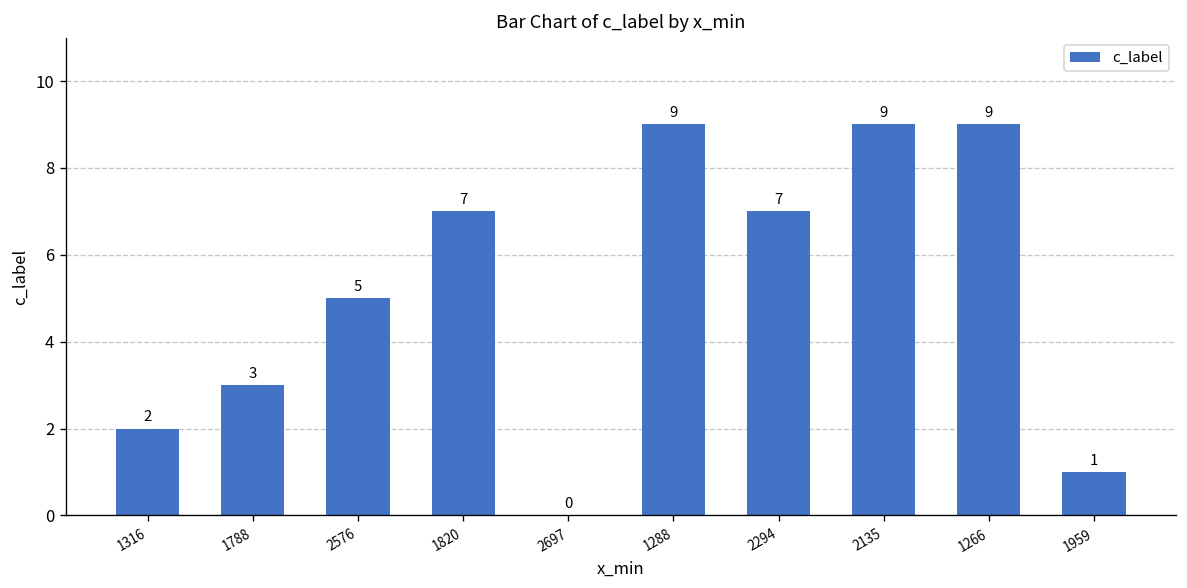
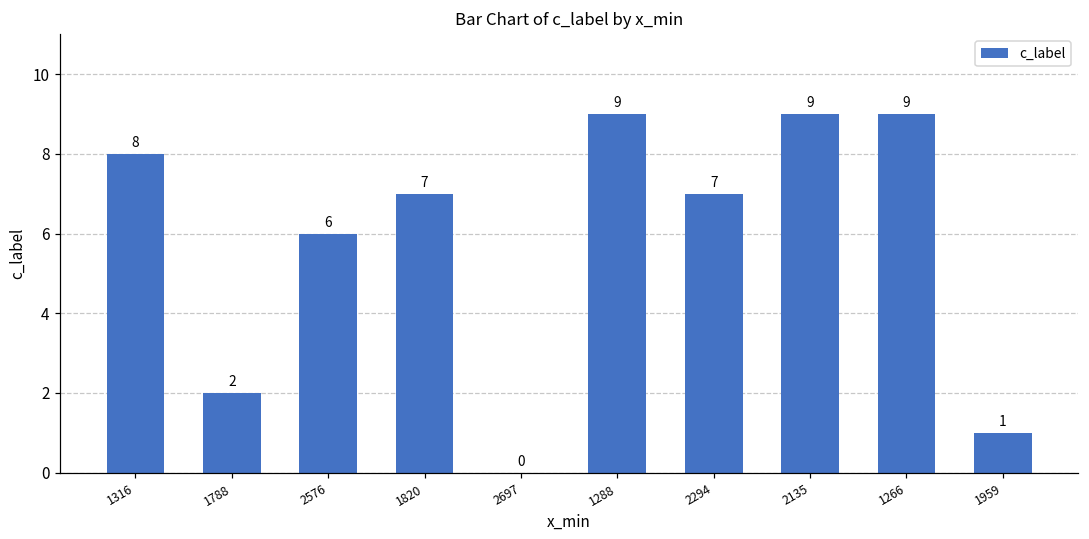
  {
-   "1316": 2,
-   "1788": 3,
-   "2576": 5,
+   "1316": 8,
+   "1788": 2,
+   "2576": 6,
    "1820": 7,
    "2697": 0,
    "1288": 9,
    "2294": 7,
    "2135": 9,
    "1266": 9,
    "1959": 1
  }
